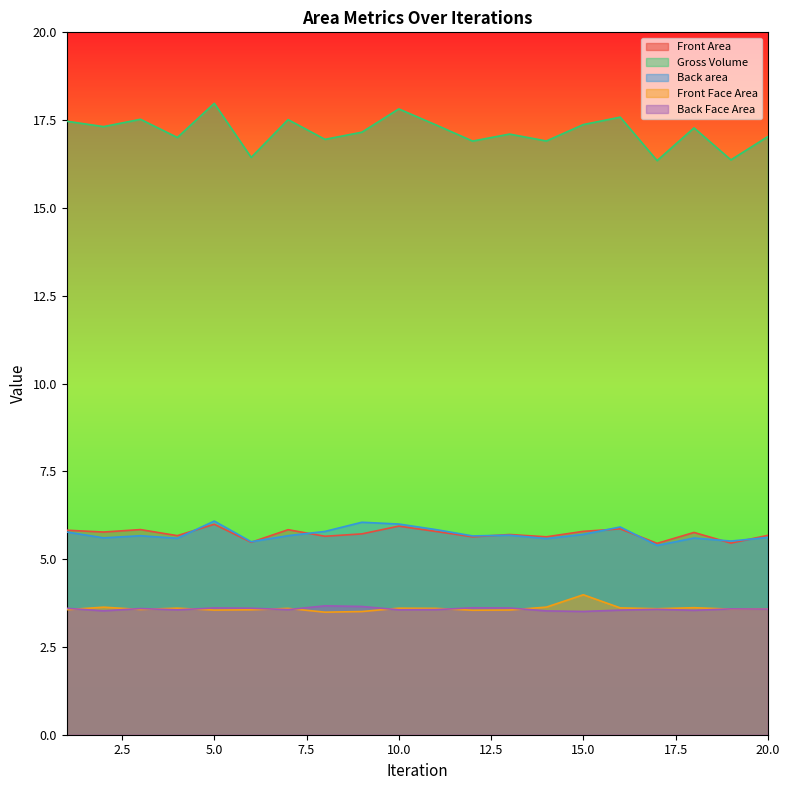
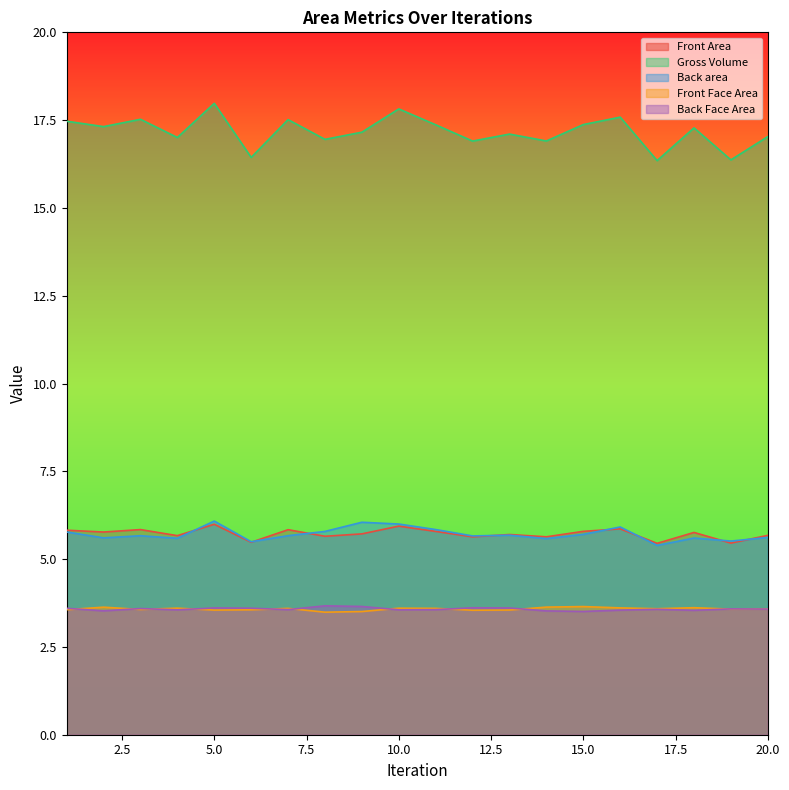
  {
    "Front Area": {
      "5.0": 6.0,
      "15.0": 5.8
    },
    "Gross Volume": {
      "5.0": 18.0,
      "10.0": 17.8,
      "15.0": 17.4,
      "20.0": 17.0
    },
    "Back area": {
      "5.0": 6.1,
      "15.0": 5.7
    },
    "Front Face Area": {
-     "15.0": 4.0
+     "15.0": 3.6
    },
    "Back Face Area": {
      "15.0": 3.5
    }
  }
